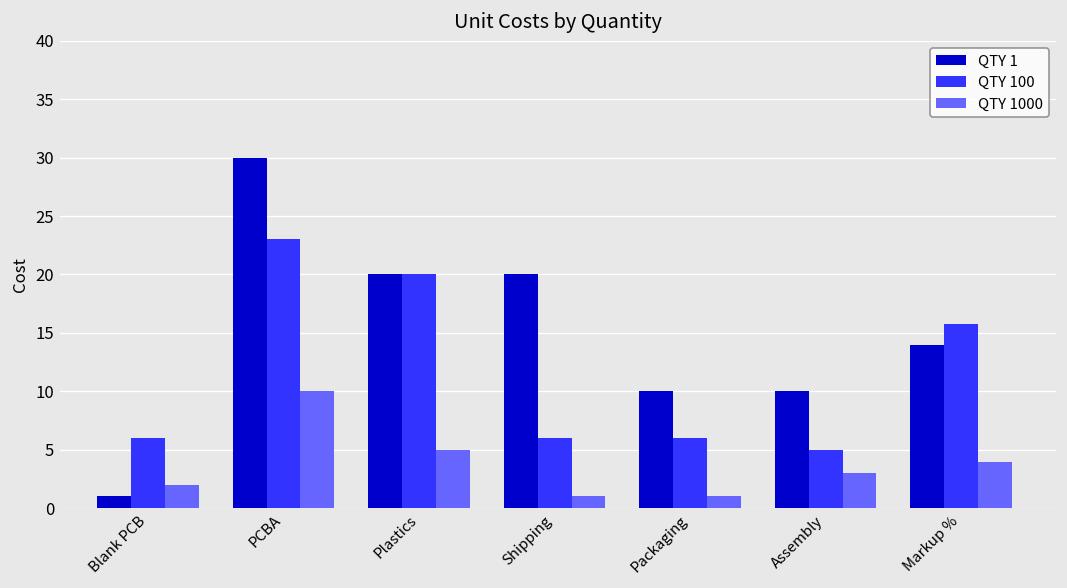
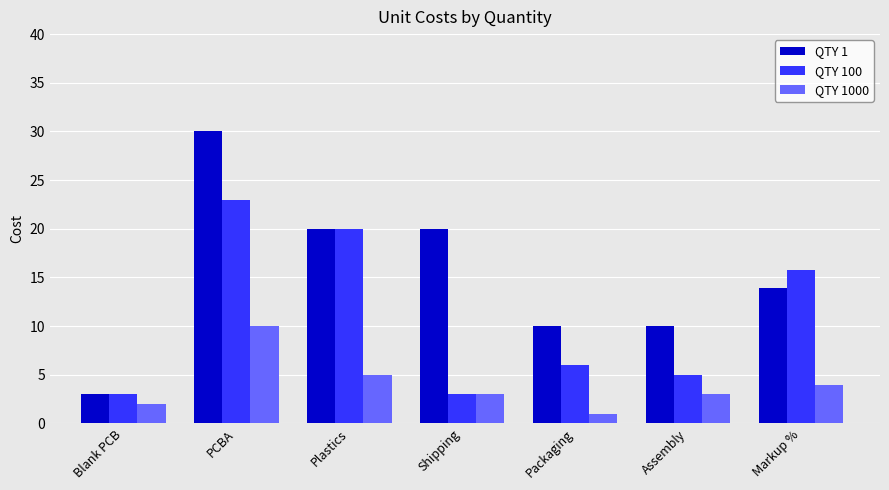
  {
    "QTY 1": {
-     "Blank PCB": 1,
+     "Blank PCB": 3,
      "PCBA": 30,
      "Plastics": 20,
      "Shipping": 20,
      "Packaging": 10,
      "Assembly": 10,
      "Markup %": 14
    },
    "QTY 100": {
-     "Blank PCB": 6,
+     "Blank PCB": 3,
      "PCBA": 23,
      "Plastics": 20,
-     "Shipping": 6,
+     "Shipping": 3,
      "Packaging": 6,
      "Assembly": 5,
      "Markup %": 16
    },
    "QTY 1000": {
      "Blank PCB": 2,
      "PCBA": 10,
      "Plastics": 5,
-     "Shipping": 1,
+     "Shipping": 3,
      "Packaging": 1,
      "Assembly": 3,
      "Markup %": 4
    }
  }
